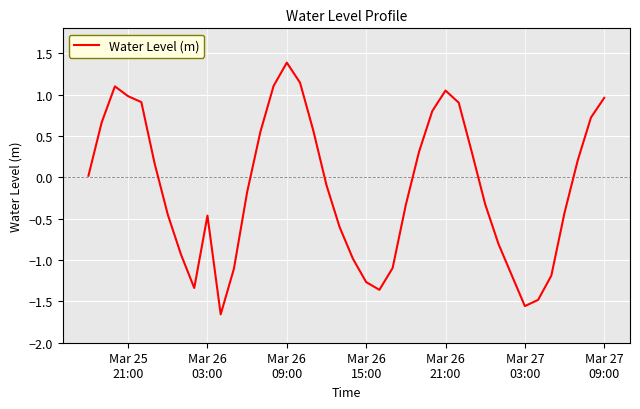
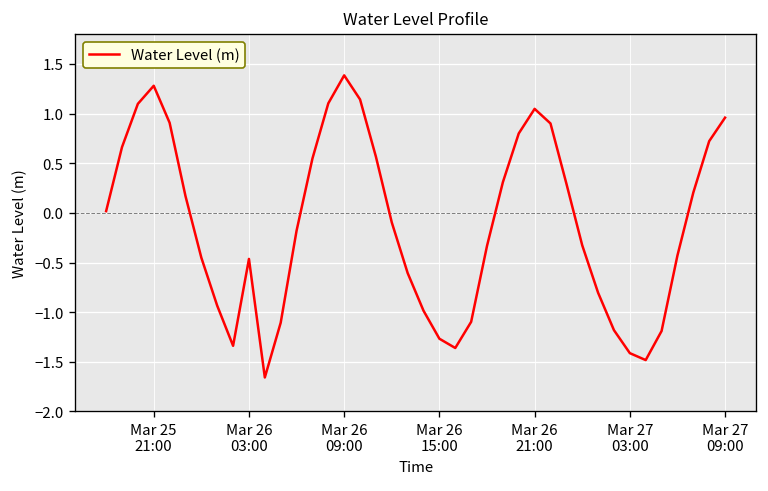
  {
-   "Mar 25 21:00": 1.0,
+   "Mar 25 21:00": 1.3,
    "Mar 26 03:00": -0.5,
    "Mar 26 09:00": 1.4,
    "Mar 26 15:00": -1.3,
    "Mar 26 21:00": 1.0,
-   "Mar 27 03:00": -1.6,
+   "Mar 27 03:00": -1.4,
    "Mar 27 09:00": 1.0
  }
